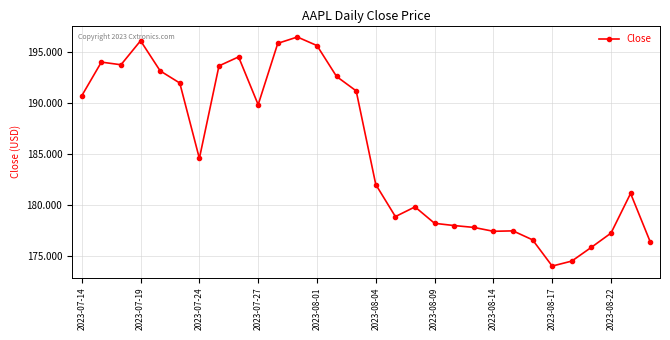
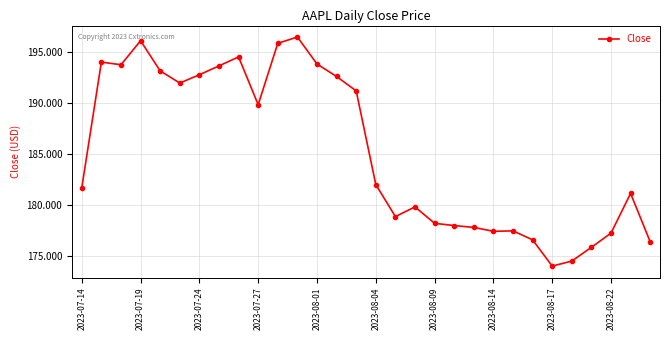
  {
-   "2023-07-14": 190.7,
-   "2023-07-24": 184.6,
+   "2023-07-14": 181.7,
+   "2023-07-24": 192.8,
    "2023-07-27": 189.8,
-   "2023-08-01": 195.6,
+   "2023-08-01": 193.8,
    "2023-08-04": 182.0,
    "2023-08-09": 178.2,
    "2023-08-14": 177.4,
    "2023-08-17": 174.0,
    "2023-08-22": 177.2
  }
